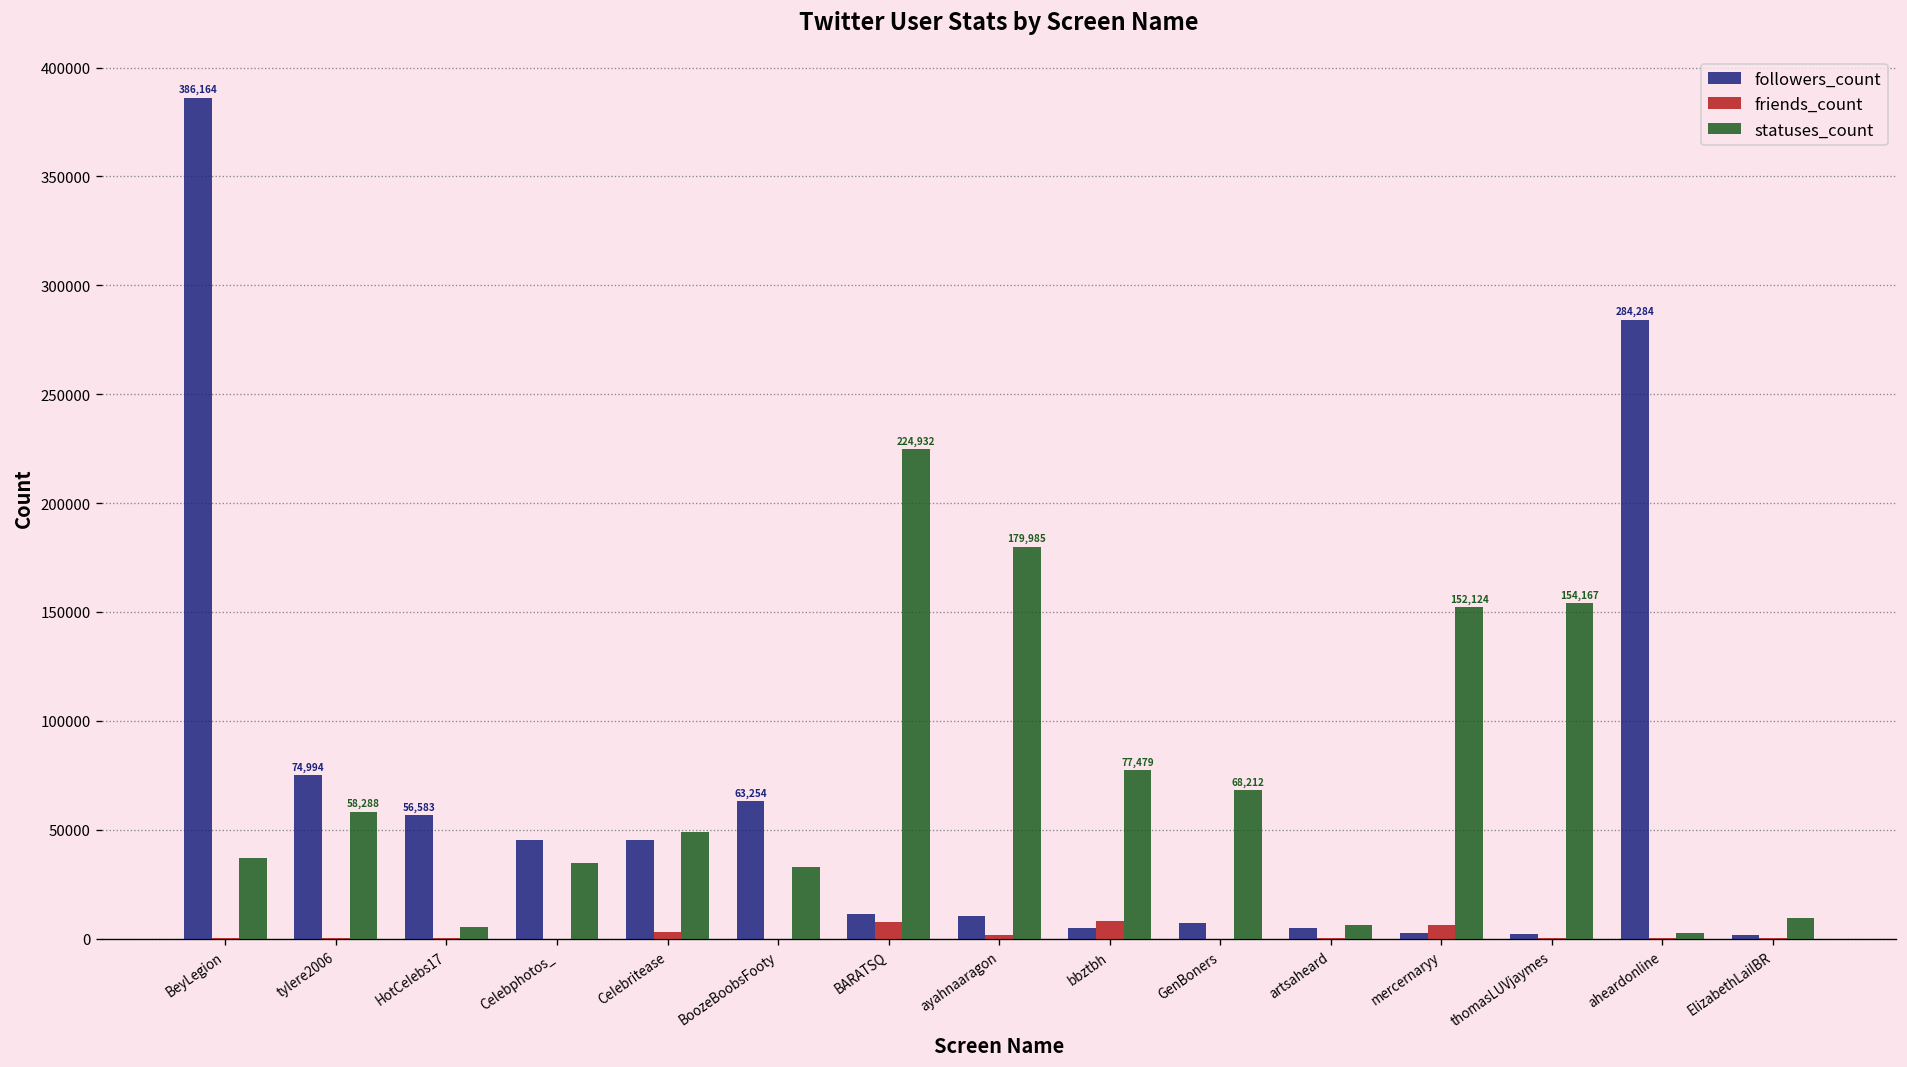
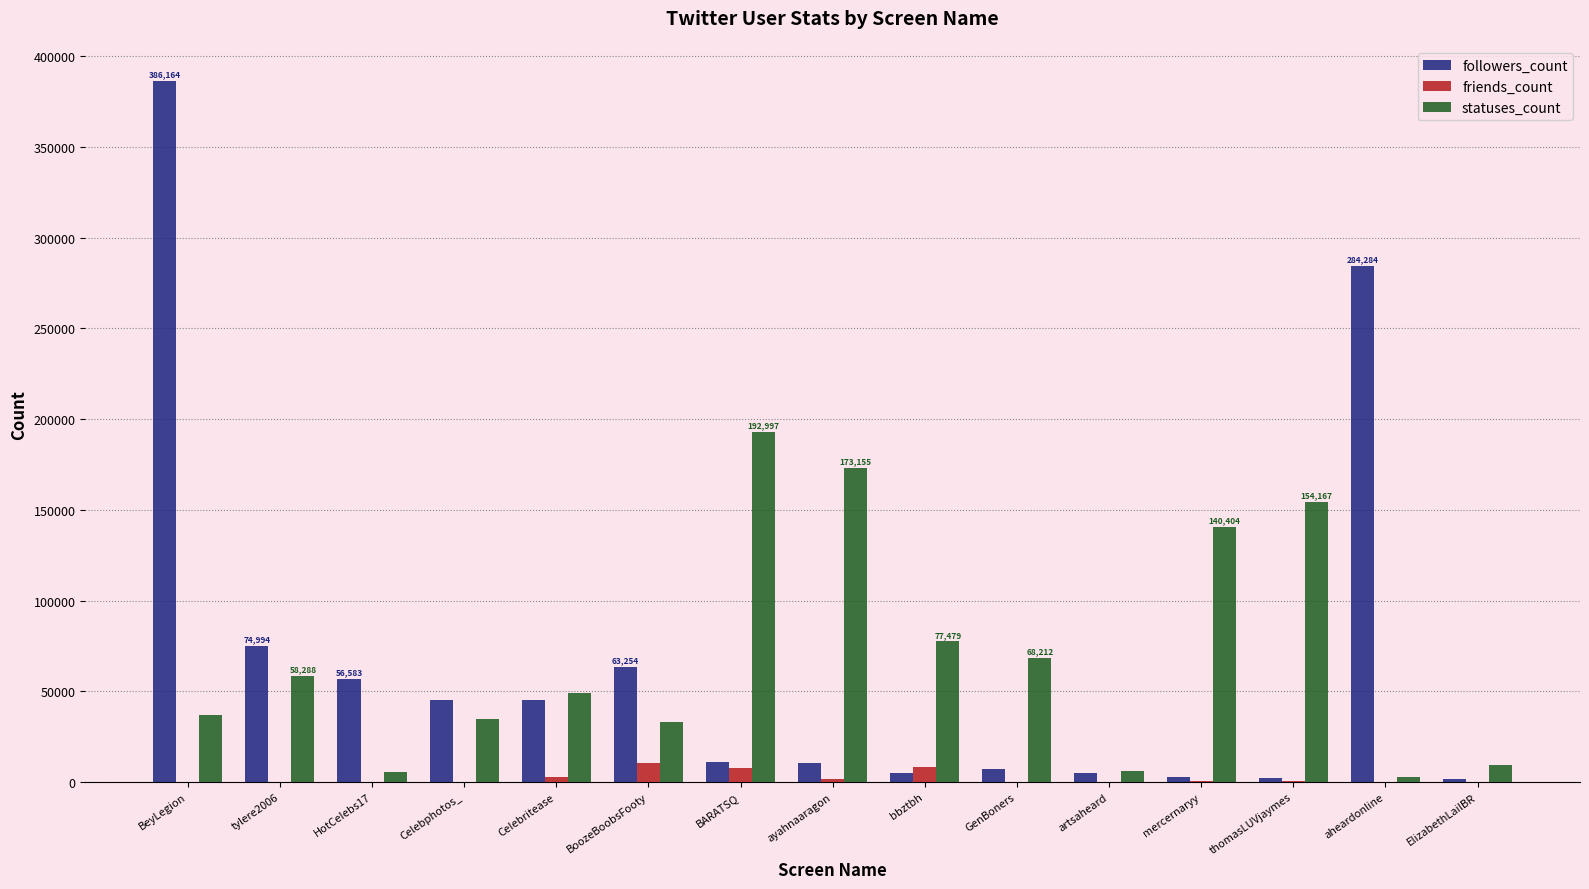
  {
    "followers_count": {
      "BeyLegion": "386,164",
      "tylere2006": "74,994",
      "HotCeIebs17": "56,583",
      "BoozeBoobsFooty": "63,254",
      "aheardonline": "284,284"
    },
    "friends_count": {
      "CeIebritease": "3000",
-     "BoozeBoobsFooty": "0",
+     "BoozeBoobsFooty": "10000",
      "BARATSQ": "8000",
      "ayahnaaragon": "2000",
      "bbztbh": "8000",
      "GenBoners": "0",
-     "mercernaryy": "6000"
+     "mercernaryy": "1000"
    },
    "statuses_count": {
      "tylere2006": "58,288",
-     "BARATSQ": "224,932",
-     "ayahnaaragon": "179,985",
+     "BARATSQ": "192,997",
+     "ayahnaaragon": "173,155",
      "bbztbh": "77,479",
      "GenBoners": "68,212",
-     "mercernaryy": "152,124",
+     "mercernaryy": "140,404",
      "thomasLUVjaymes": "154,167"
    }
  }
